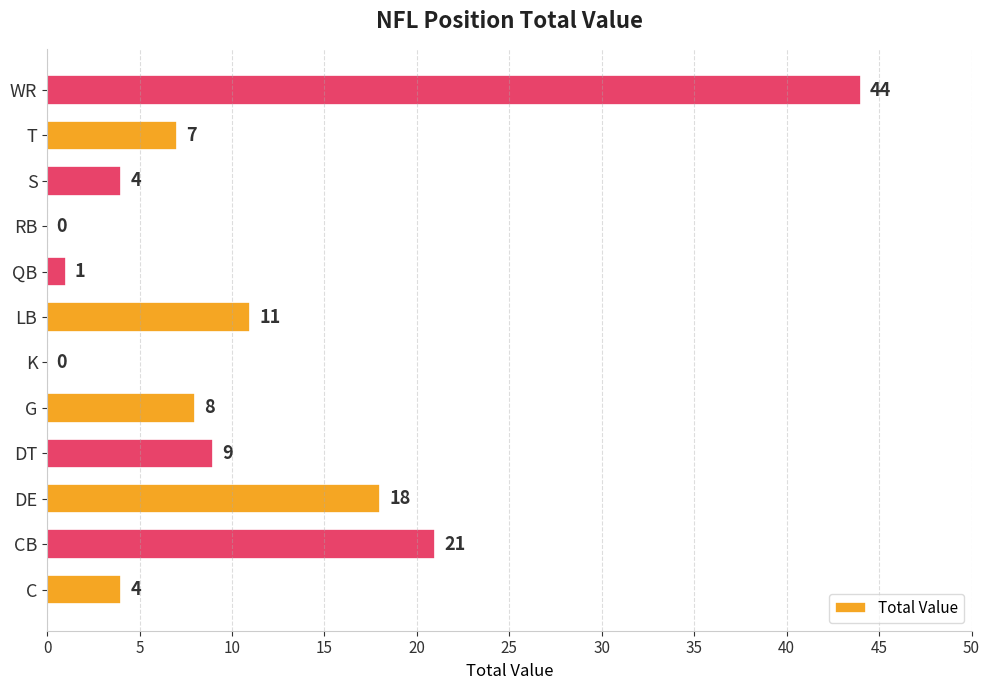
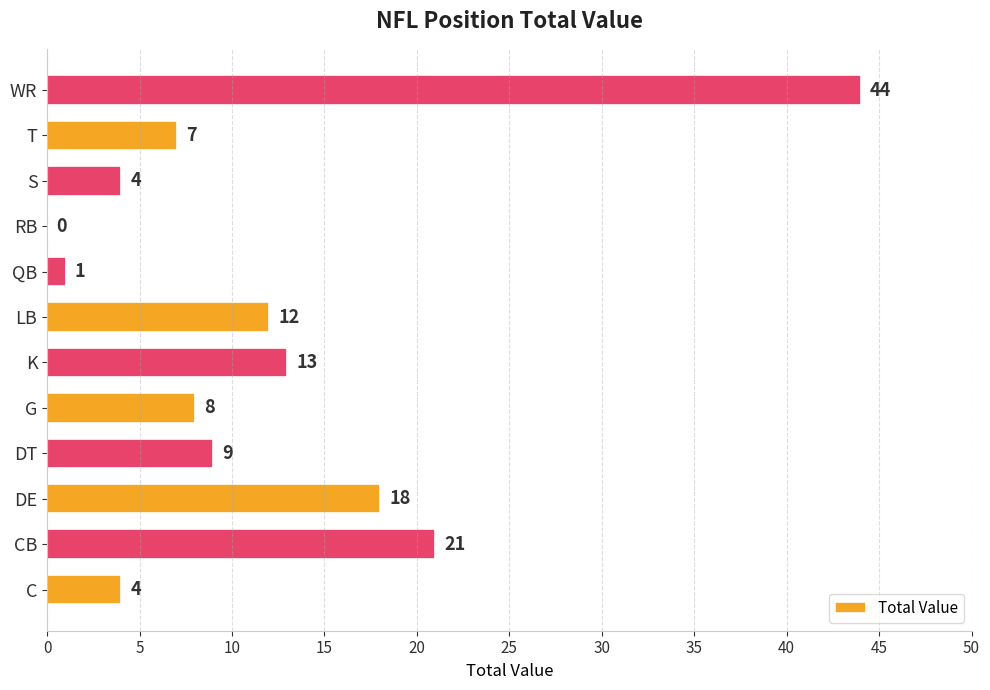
  {
    "WR": 44,
    "T": 7,
    "S": 4,
    "RB": 0,
    "QB": 1,
-   "LB": 11,
-   "K": 0,
+   "LB": 12,
+   "K": 13,
    "G": 8,
    "DT": 9,
    "DE": 18,
    "CB": 21,
    "C": 4
  }
